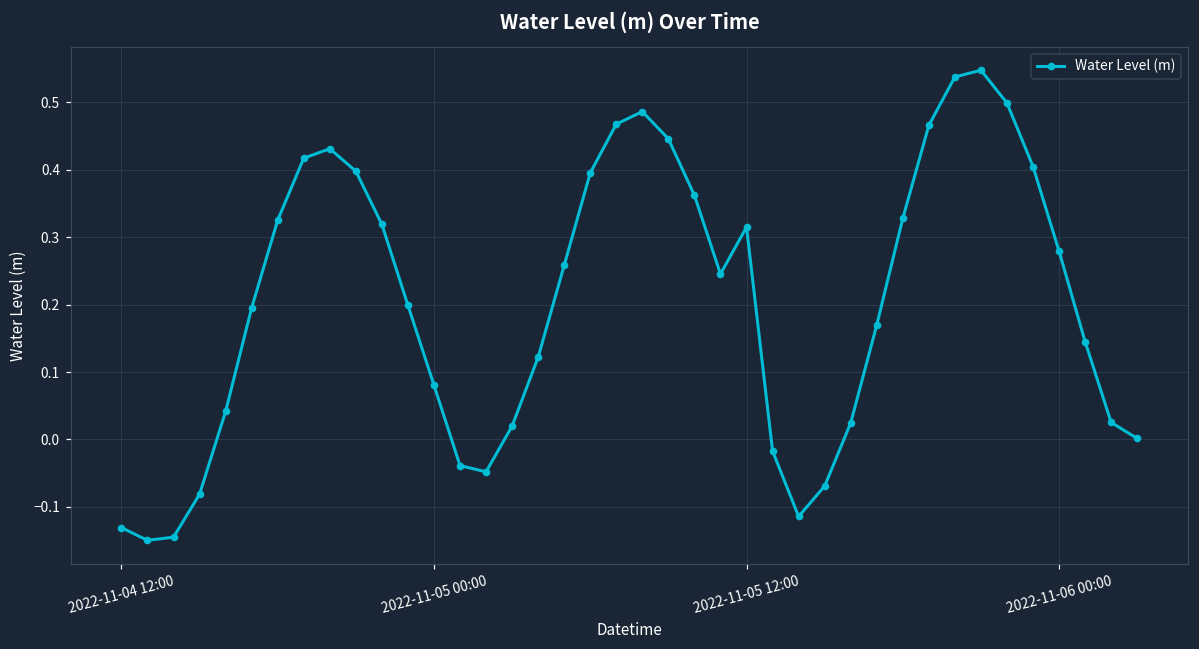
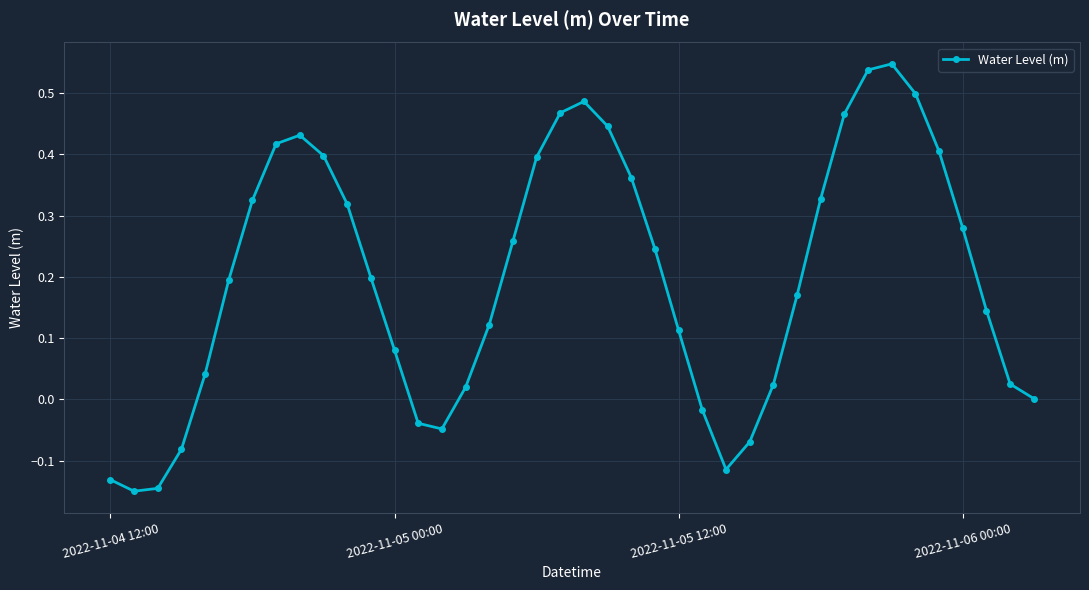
  {
    "2022-11-04 12:00": -0.13,
    "2022-11-05 00:00": 0.08,
-   "2022-11-05 12:00": 0.31,
+   "2022-11-05 12:00": 0.11,
    "2022-11-06 00:00": 0.28
  }
